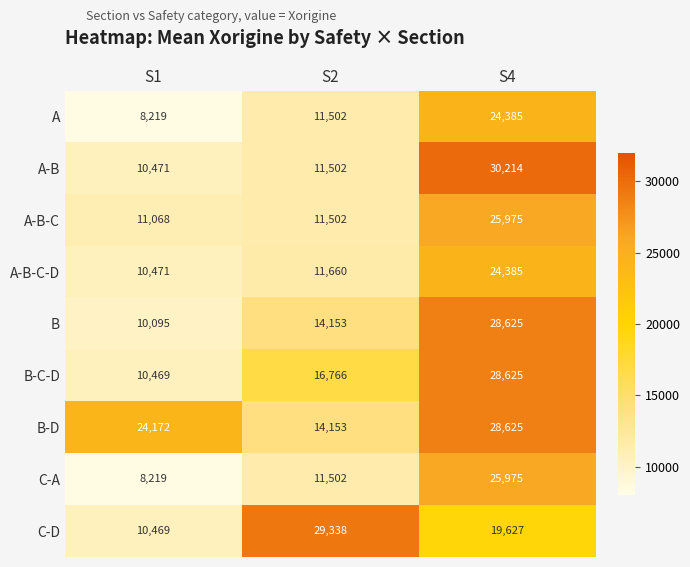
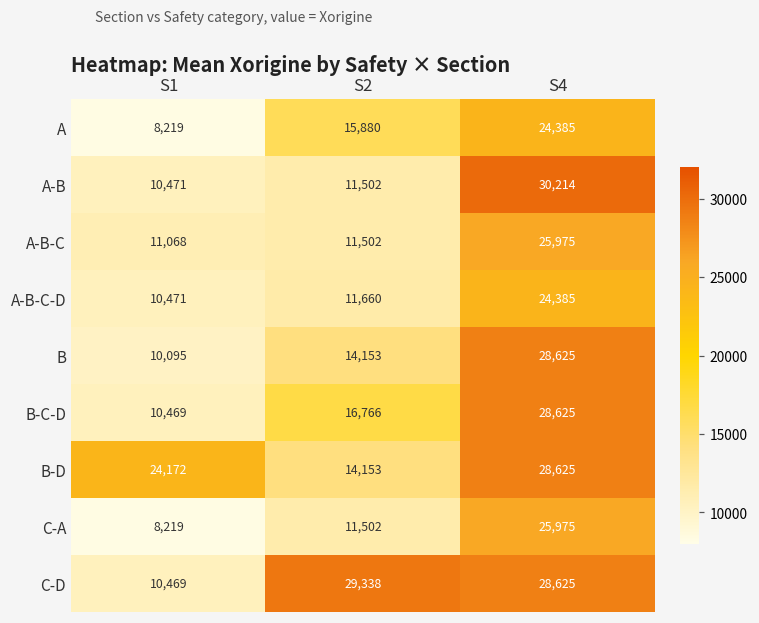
  {
    "A": {
      "S1": "8,219",
-     "S2": "11,502",
+     "S2": "15,880",
      "S4": "24,385"
    },
    "A-B": {
      "S1": "10,471",
      "S2": "11,502",
      "S4": "30,214"
    },
    "A-B-C": {
      "S1": "11,068",
      "S2": "11,502",
      "S4": "25,975"
    },
    "A-B-C-D": {
      "S1": "10,471",
      "S2": "11,660",
      "S4": "24,385"
    },
    "B": {
      "S1": "10,095",
      "S2": "14,153",
      "S4": "28,625"
    },
    "B-C-D": {
      "S1": "10,469",
      "S2": "16,766",
      "S4": "28,625"
    },
    "B-D": {
      "S1": "24,172",
      "S2": "14,153",
      "S4": "28,625"
    },
    "C-A": {
      "S1": "8,219",
      "S2": "11,502",
      "S4": "25,975"
    },
    "C-D": {
      "S1": "10,469",
      "S2": "29,338",
-     "S4": "19,627"
+     "S4": "28,625"
    }
  }
